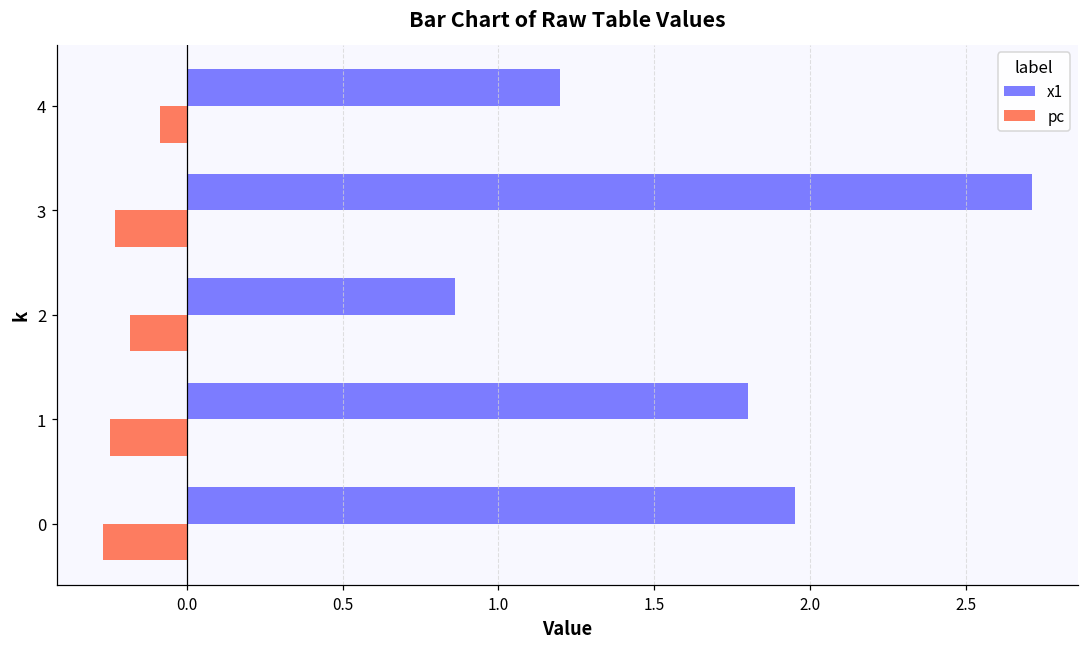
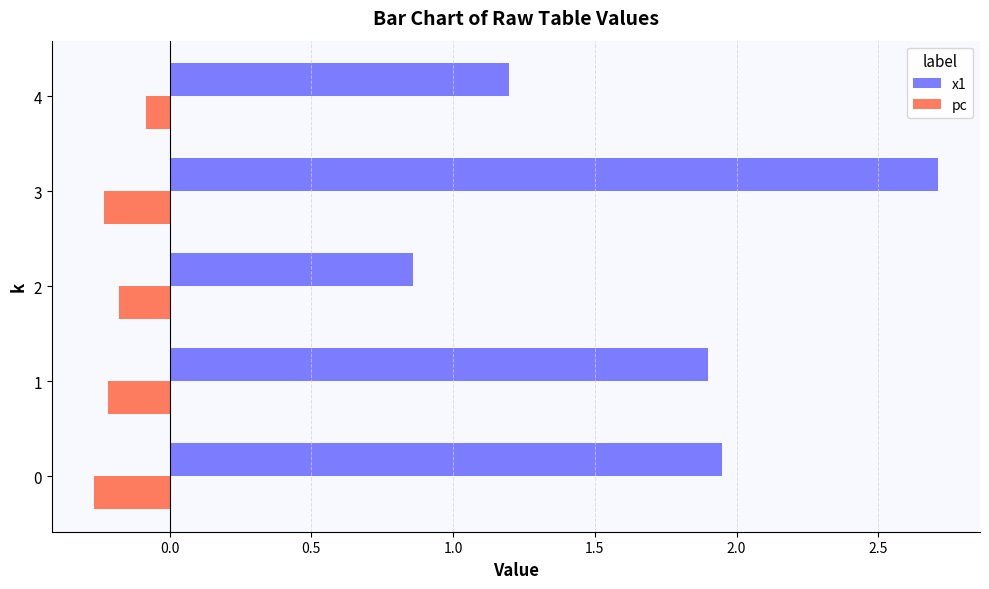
  {
    "x1": {
      "4": 1.2,
      "3": 2.71,
      "2": 0.86,
-     "1": 1.8,
+     "1": 1.9,
      "0": 1.95
    },
    "pc": {
      "4": -0.09,
      "3": -0.23,
      "2": -0.18,
-     "1": -0.25,
+     "1": -0.22,
      "0": -0.27
    }
  }
